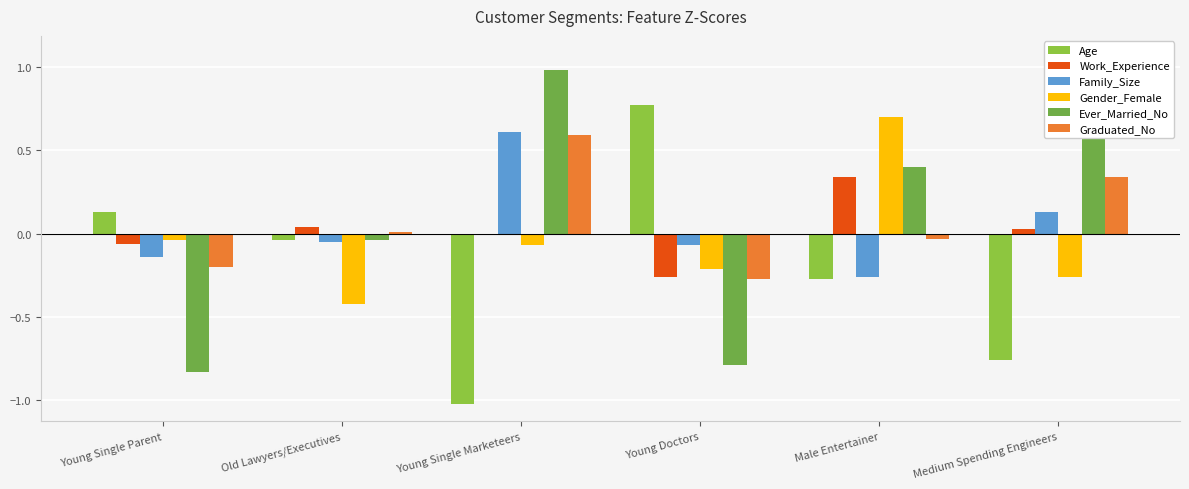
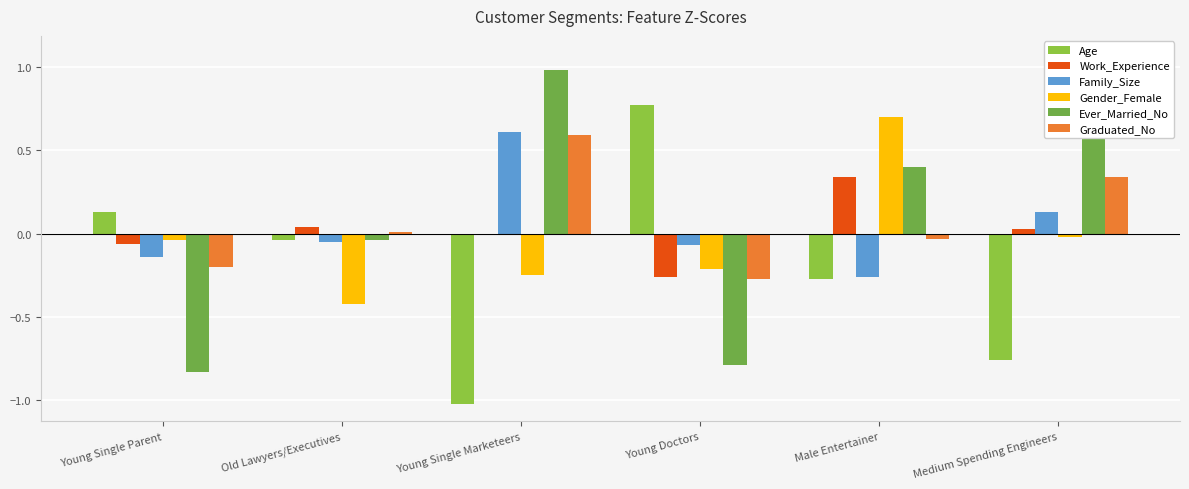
  {
    "Family_Size": {
      "Young Single Parent": -0.14,
      "Old Lawyers/Executives": -0.05,
      "Young Single Marketeers": 0.61,
      "Young Doctors": -0.07,
      "Male Entertainer": -0.26,
      "Medium Spending Engineers": 0.13
    },
    "Gender_Female": {
      "Young Single Parent": -0.04,
      "Old Lawyers/Executives": -0.42,
-     "Young Single Marketeers": -0.07,
+     "Young Single Marketeers": -0.25,
      "Young Doctors": -0.21,
      "Male Entertainer": 0.70,
-     "Medium Spending Engineers": -0.26
+     "Medium Spending Engineers": -0.02
    }
  }
